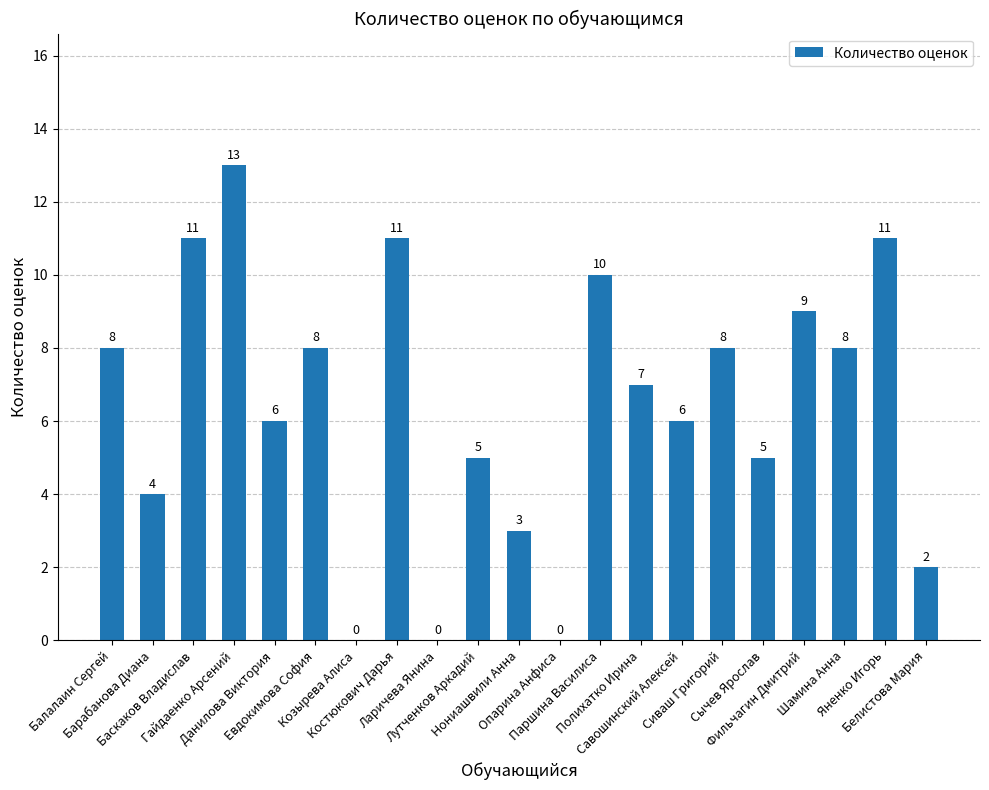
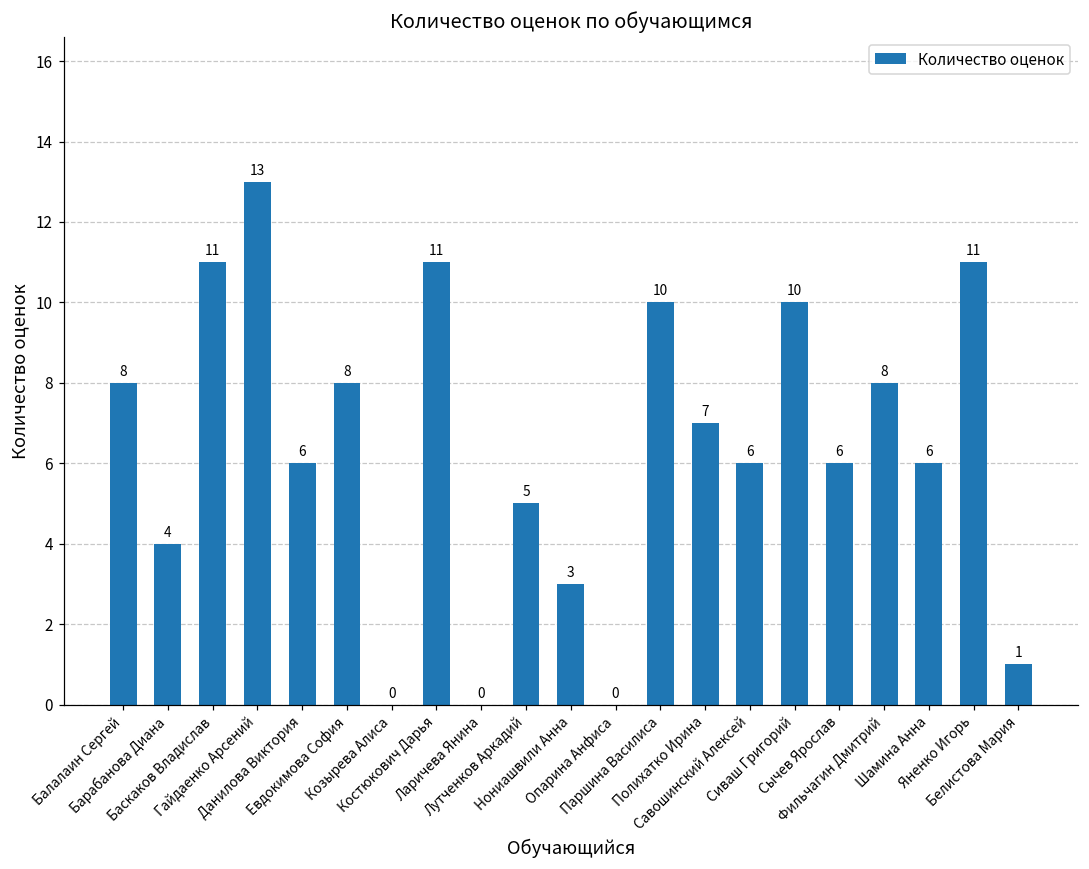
  {
    "Балалаин Сергей": 8,
    "Барабанова Диана": 4,
    "Баскаков Владислав": 11,
    "Гайдаенко Арсений": 13,
    "Данилова Виктория": 6,
    "Евдокимова София": 8,
    "Козырева Алиса": 0,
    "Костюкович Дарья": 11,
    "Ларичева Янина": 0,
    "Лутченков Аркадий": 5,
    "Нониашвили Анна": 3,
    "Опарина Анфиса": 0,
    "Паршина Василиса": 10,
    "Полихатко Ирина": 7,
    "Савошинский Алексей": 6,
-   "Сиваш Григорий": 8,
-   "Сычев Ярослав": 5,
-   "Фильчагин Дмитрий": 9,
-   "Шамина Анна": 8,
+   "Сиваш Григорий": 10,
+   "Сычев Ярослав": 6,
+   "Фильчагин Дмитрий": 8,
+   "Шамина Анна": 6,
    "Яненко Игорь": 11,
-   "Белистова Мария": 2
+   "Белистова Мария": 1
  }
